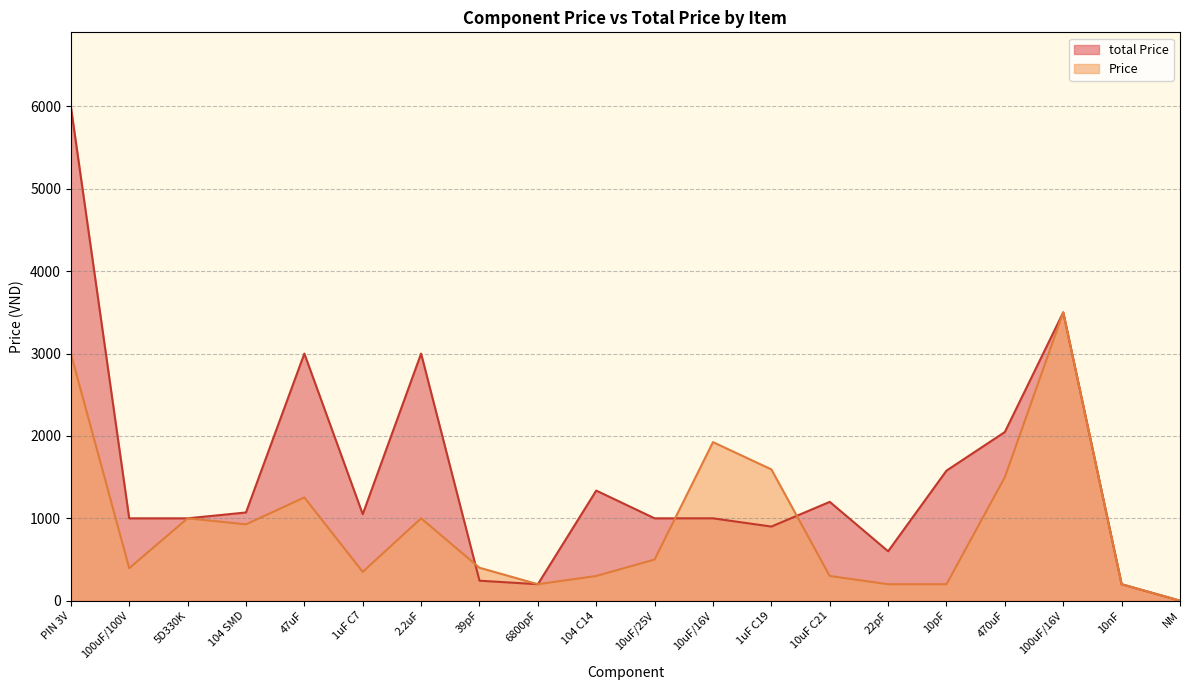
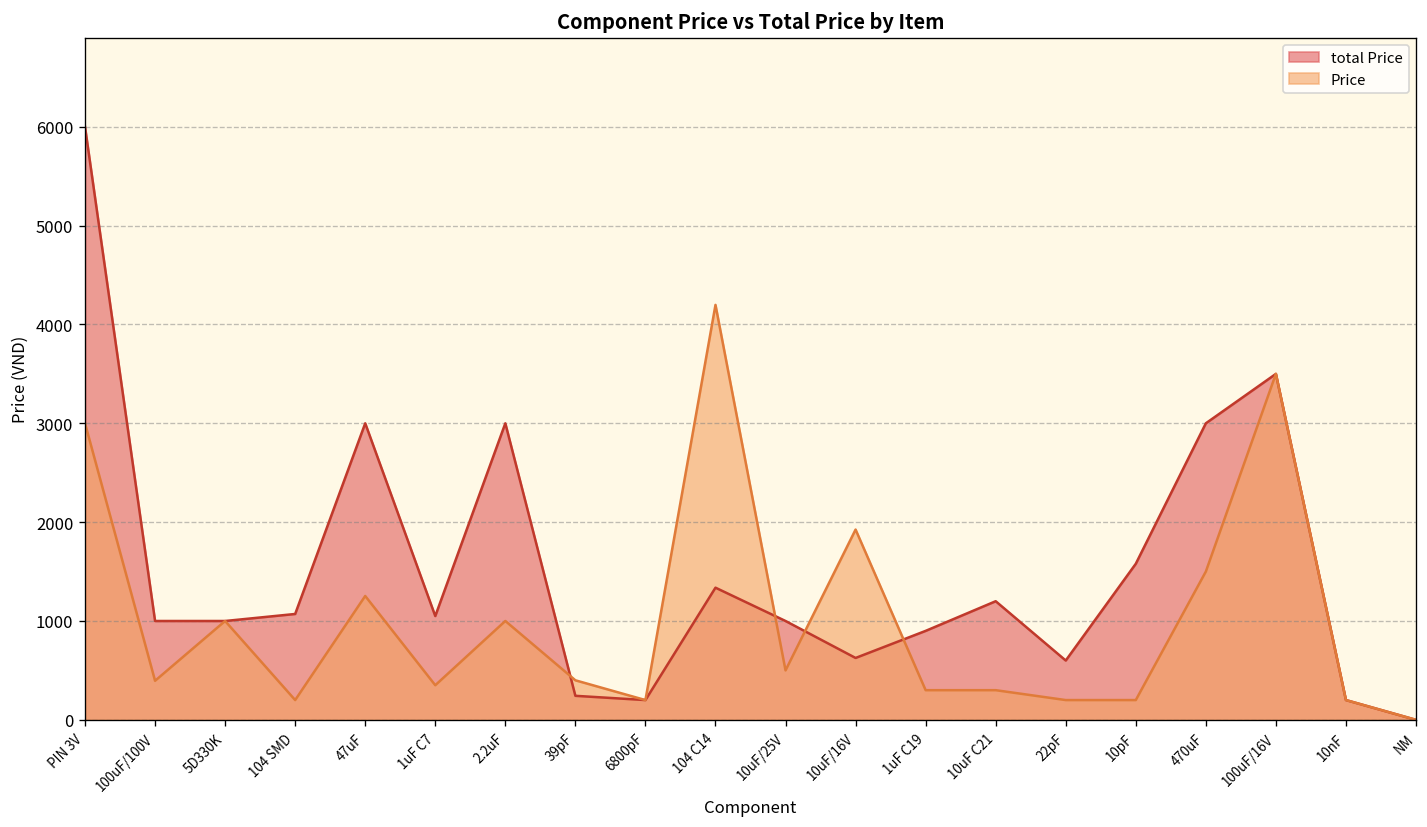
  {
    "total Price": {
      "PIN 3V": 6000,
      "100uF/100V": 1000,
      "104 SMD": 1100,
      "47uF": 3000,
      "1uF C7": 1100,
      "2.2uF": 3000,
      "39pF": 200,
      "104 C14": 1300,
      "10uF/25V": 1000,
-     "10uF/16V": 1000,
+     "10uF/16V": 600,
      "1uF C19": 900,
      "10uF C21": 1200,
      "22pF": 600,
      "10pF": 1600,
-     "470uF": 2000
+     "470uF": 3000
    },
    "Price": {
      "PIN 3V": 3000,
      "100uF/100V": 400,
-     "104 SMD": 900,
+     "104 SMD": 200,
      "47uF": 1300,
      "1uF C7": 400,
      "2.2uF": 1000,
      "39pF": 400,
-     "104 C14": 300,
+     "104 C14": 4200,
      "10uF/25V": 500,
      "10uF/16V": 1900,
-     "1uF C19": 1600,
+     "1uF C19": 300,
      "10uF C21": 300,
      "22pF": 200,
      "10pF": 200,
      "470uF": 1500
    }
  }
